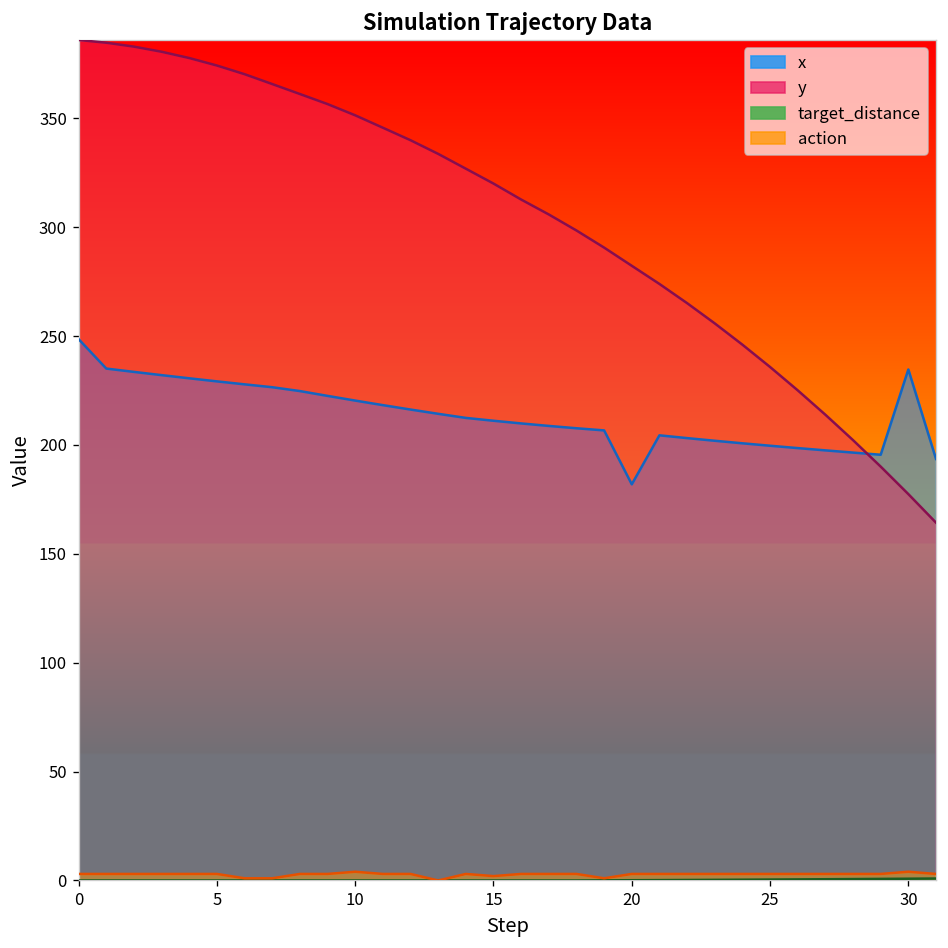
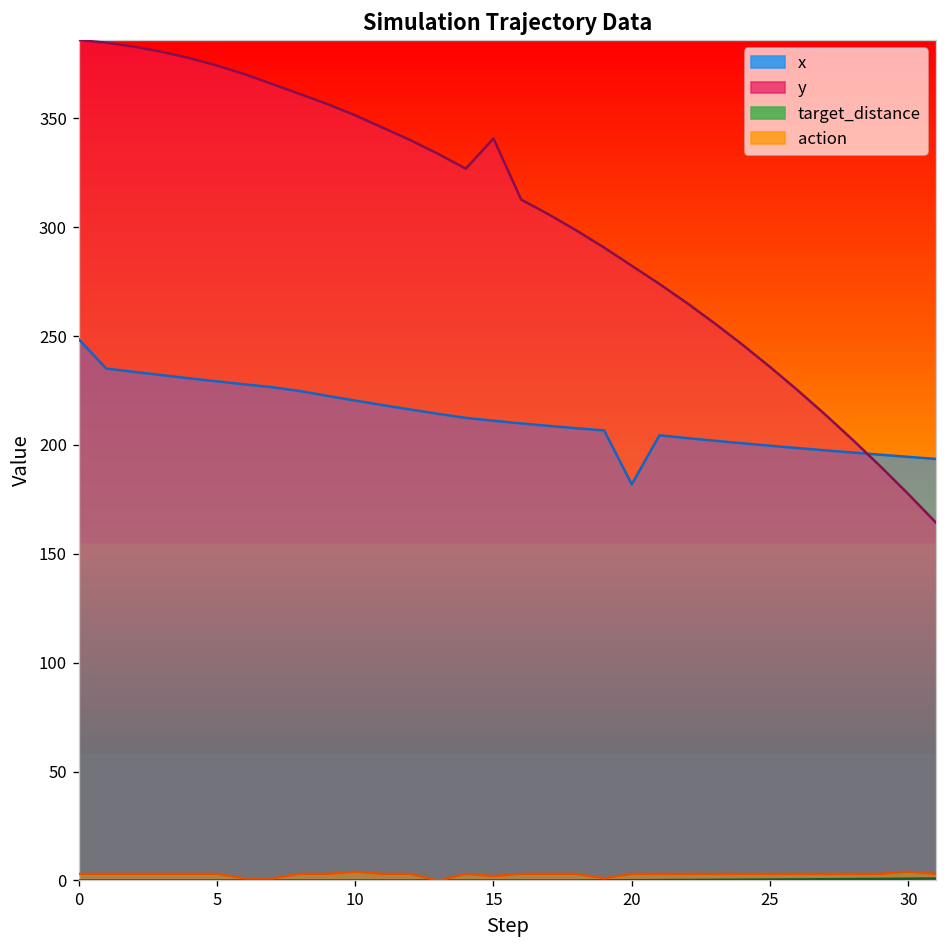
  {
    "x": {
      "0": 249,
      "5": 229,
      "10": 220,
      "15": 211,
      "20": 182,
      "25": 200,
-     "30": 235
+     "30": 195
    },
    "y": {
      "0": 386,
      "5": 374,
      "10": 351,
-     "15": 320,
+     "15": 341,
      "20": 282,
      "25": 236,
      "30": 177
    },
    "target_distance": {
      "0": 0,
      "5": 0,
      "10": 0,
      "15": 0,
      "20": 0,
      "25": 0,
      "30": 1
    },
    "action": {
      "0": 3,
      "5": 3,
      "10": 4,
      "15": 2,
      "20": 3,
      "25": 3,
      "30": 4
    }
  }
